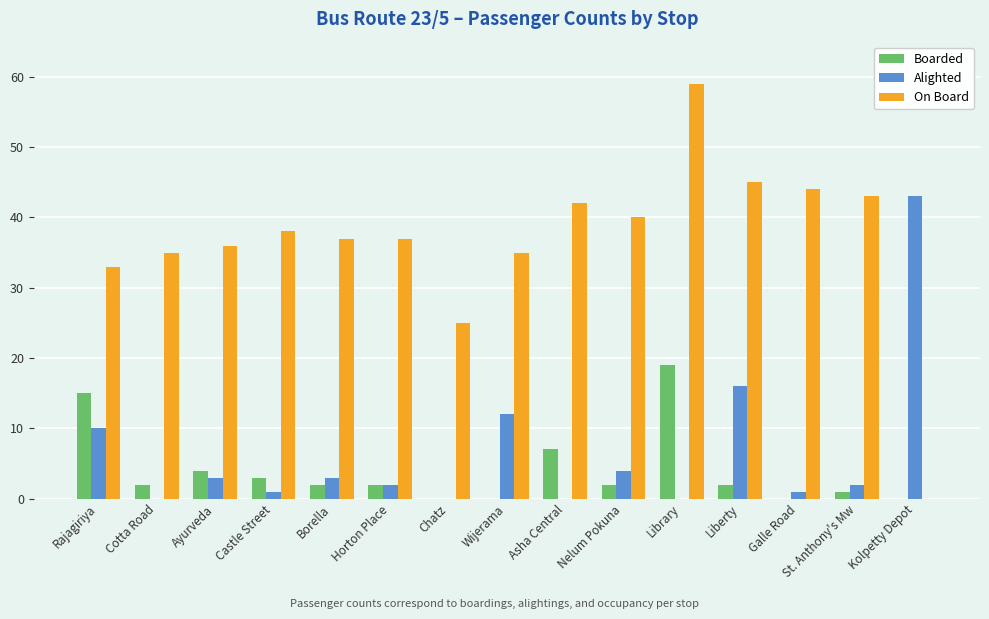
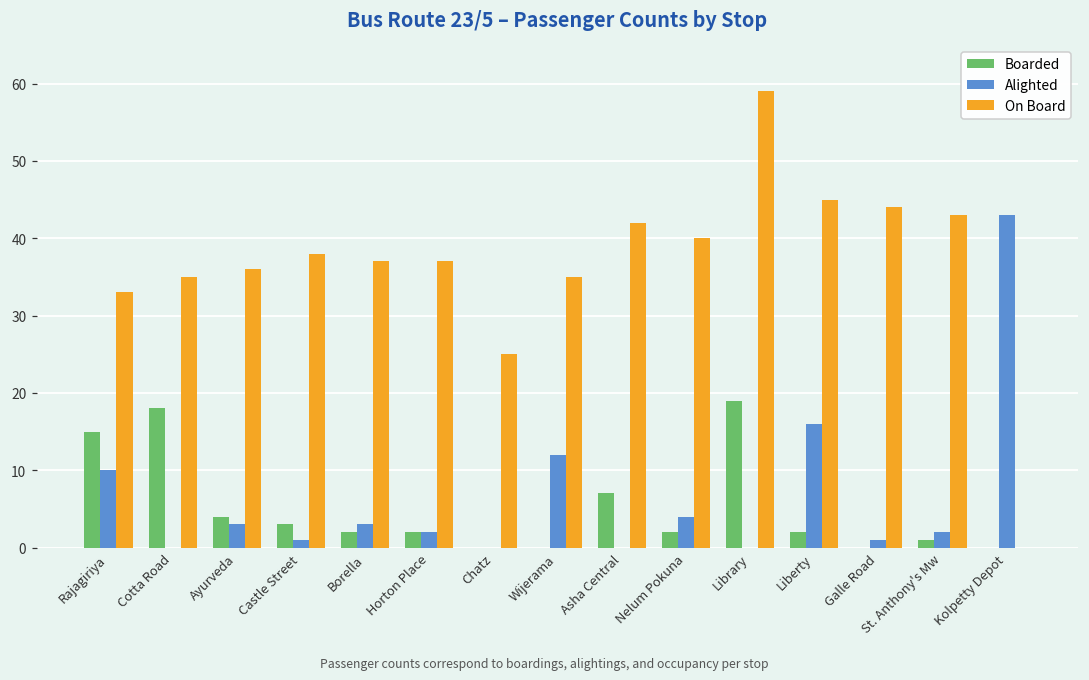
  {
    "Boarded": {
      "Rajagiriya": 15,
-     "Cotta Road": 2,
+     "Cotta Road": 18,
      "Ayurveda": 4,
      "Castle Street": 3,
      "Borella": 2,
      "Horton Place": 2,
      "Chatz": 0,
      "Wijerama": 0,
      "Asha Central": 7,
      "Nelum Pokuna": 2,
      "Library": 19,
      "Liberty": 2,
      "Galle Road": 0,
      "St. Anthony's Mw": 1,
      "Kolpetty Depot": 0
    },
    "Alighted": {
      "Rajagiriya": 10,
      "Cotta Road": 0,
      "Ayurveda": 3,
      "Castle Street": 1,
      "Borella": 3,
      "Horton Place": 2,
      "Chatz": 0,
      "Wijerama": 12,
      "Asha Central": 0,
      "Nelum Pokuna": 4,
      "Library": 0,
      "Liberty": 16,
      "Galle Road": 1,
      "St. Anthony's Mw": 2,
      "Kolpetty Depot": 43
    },
    "On Board": {
      "Rajagiriya": 33,
      "Cotta Road": 35,
      "Ayurveda": 36,
      "Castle Street": 38,
      "Borella": 37,
      "Horton Place": 37,
      "Chatz": 25,
      "Wijerama": 35,
      "Asha Central": 42,
      "Nelum Pokuna": 40,
      "Library": 59,
      "Liberty": 45,
      "Galle Road": 44,
      "St. Anthony's Mw": 43,
      "Kolpetty Depot": 0
    }
  }
